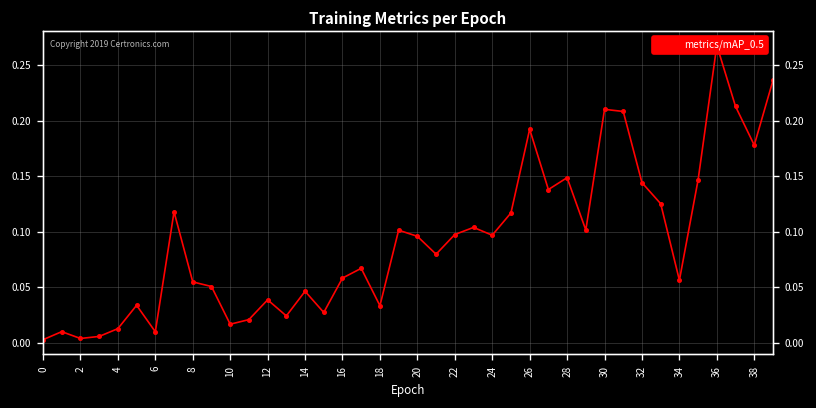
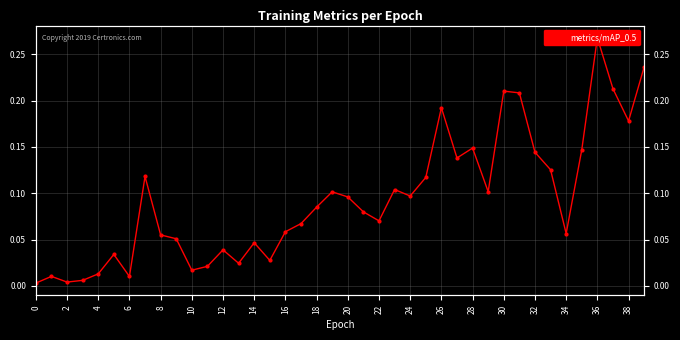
  {
    "0": 0.00,
    "2": 0.00,
    "4": 0.01,
    "6": 0.01,
    "8": 0.05,
    "10": 0.02,
    "12": 0.04,
    "14": 0.05,
    "16": 0.06,
-   "18": 0.03,
+   "18": 0.08,
    "20": 0.10,
-   "22": 0.10,
+   "22": 0.07,
    "24": 0.10,
    "26": 0.19,
    "28": 0.15,
    "30": 0.21,
    "32": 0.14,
    "34": 0.06,
    "38": 0.18
  }
